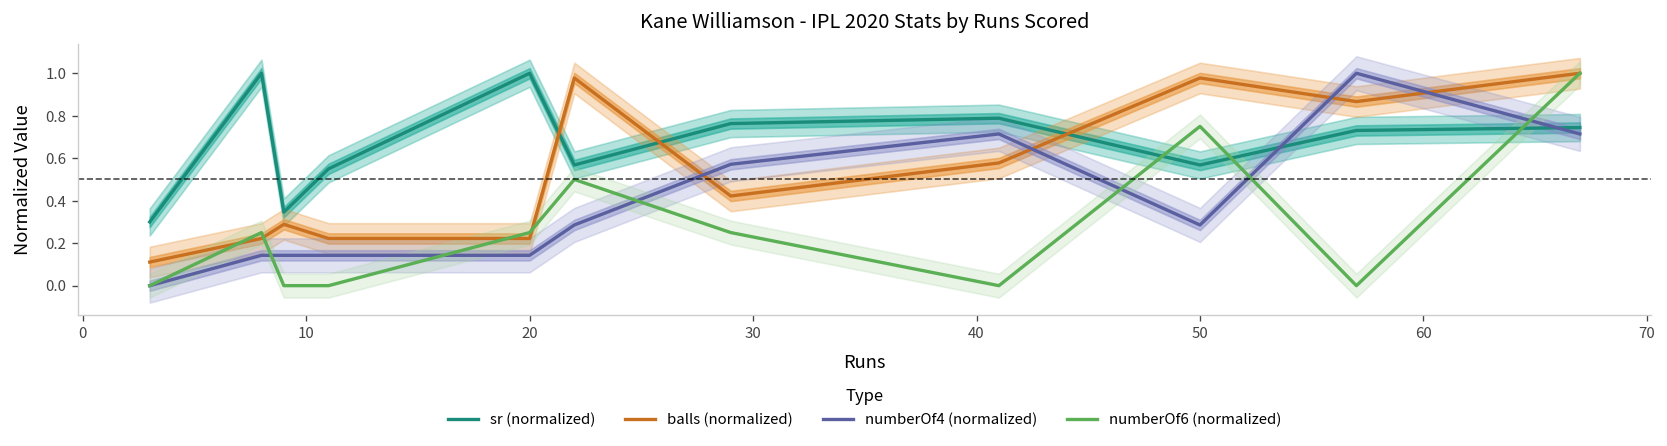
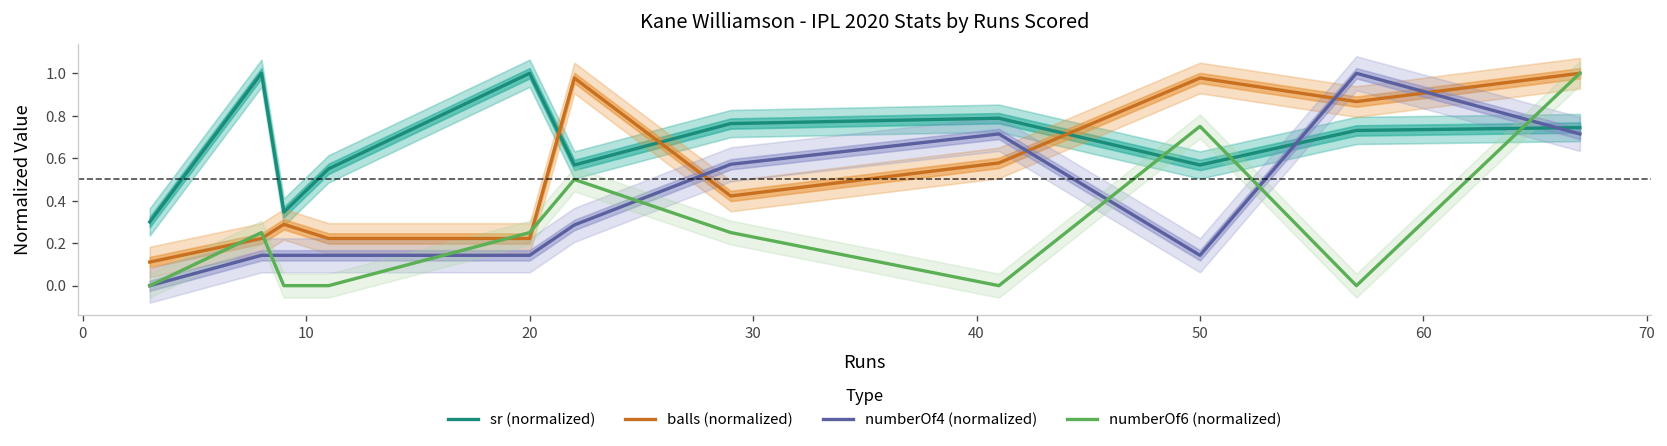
  {
    "numberOf4 (normalized)": {
      "20": 0.14,
-     "50": 0.29
+     "50": 0.14
    },
    "numberOf6 (normalized)": {
      "50": 0.75
    }
  }
